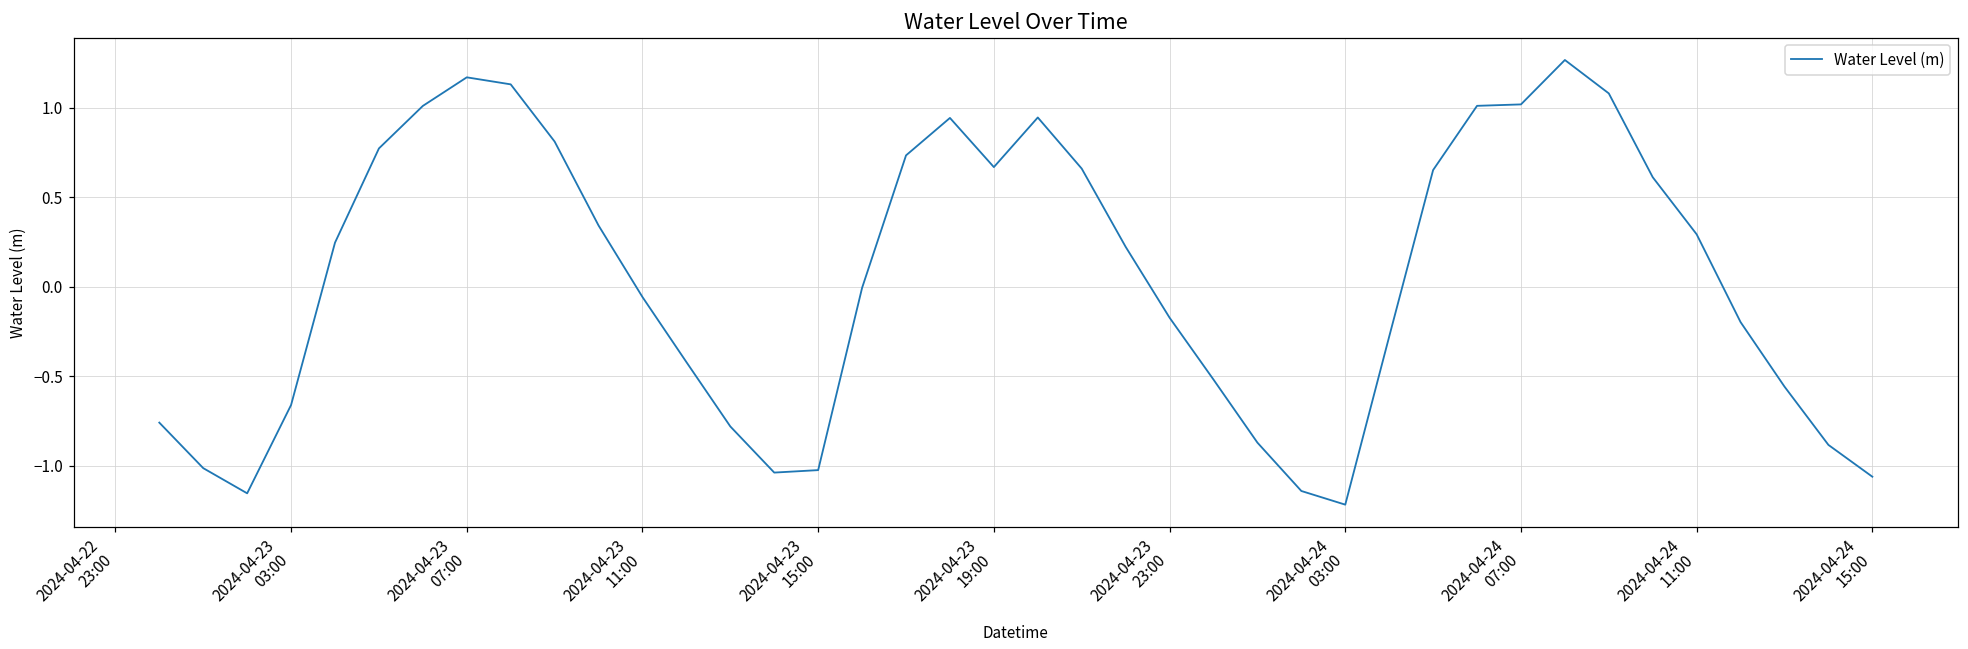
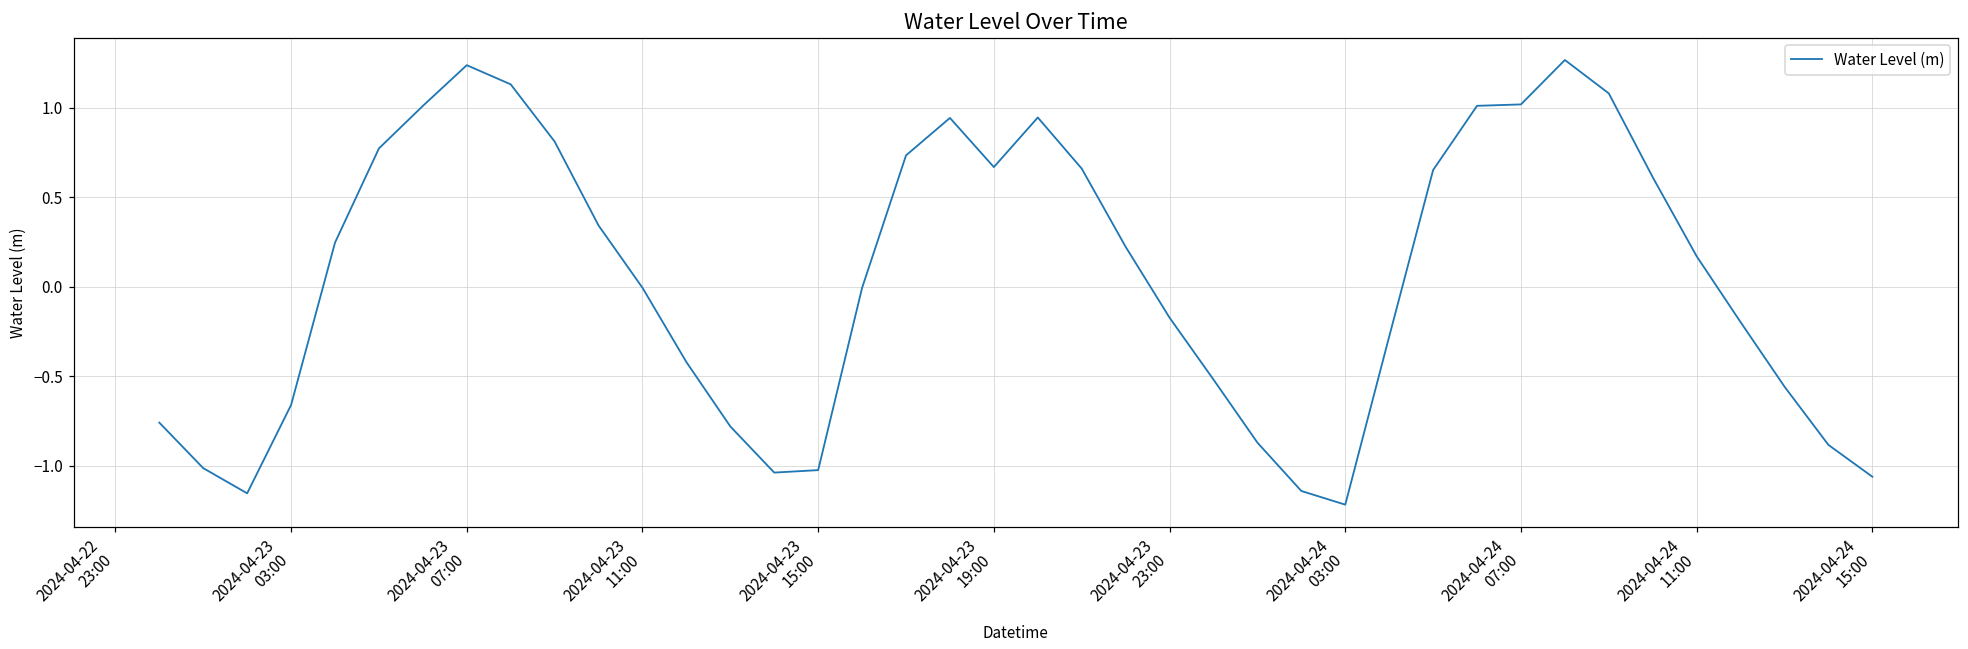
  {
    "2024-04-23 03:00": -0.66,
-   "2024-04-23 07:00": 1.17,
-   "2024-04-23 11:00": -0.06,
+   "2024-04-23 07:00": 1.24,
+   "2024-04-23 11:00": -0.01,
    "2024-04-23 15:00": -1.03,
    "2024-04-23 19:00": 0.67,
    "2024-04-23 23:00": -0.17,
    "2024-04-24 03:00": -1.22,
    "2024-04-24 07:00": 1.02,
-   "2024-04-24 11:00": 0.29,
+   "2024-04-24 11:00": 0.17,
    "2024-04-24 15:00": -1.06
  }
